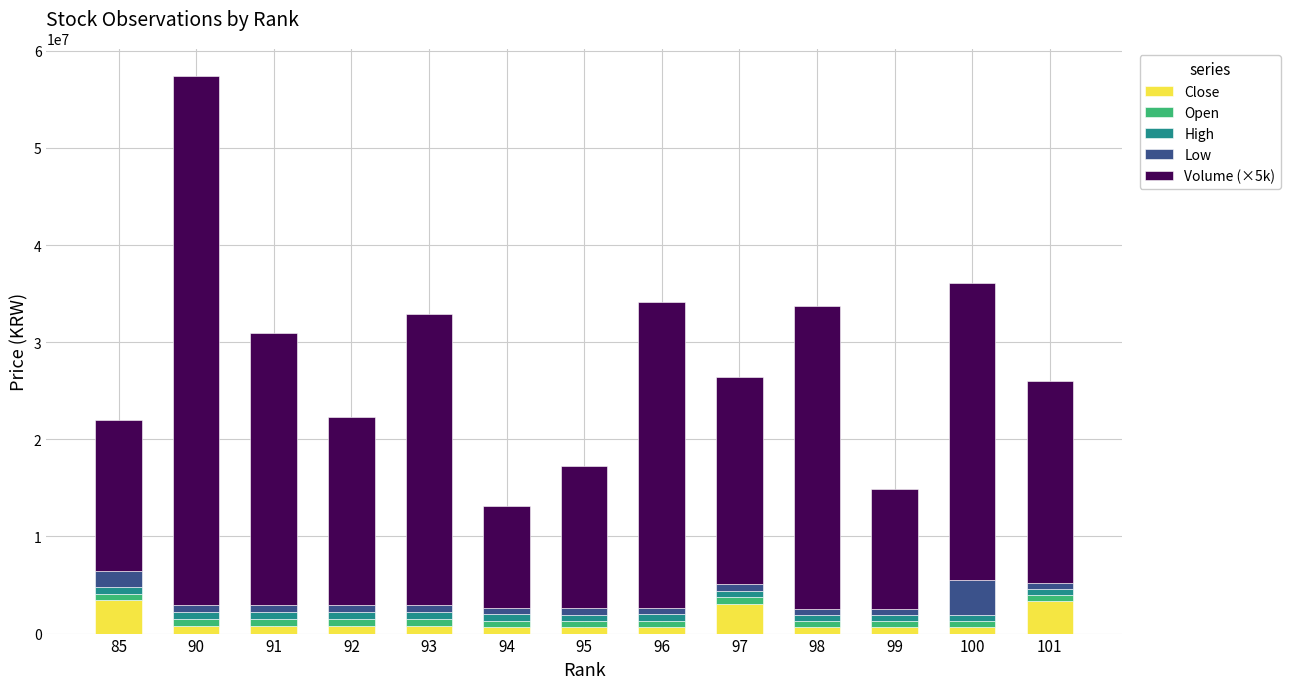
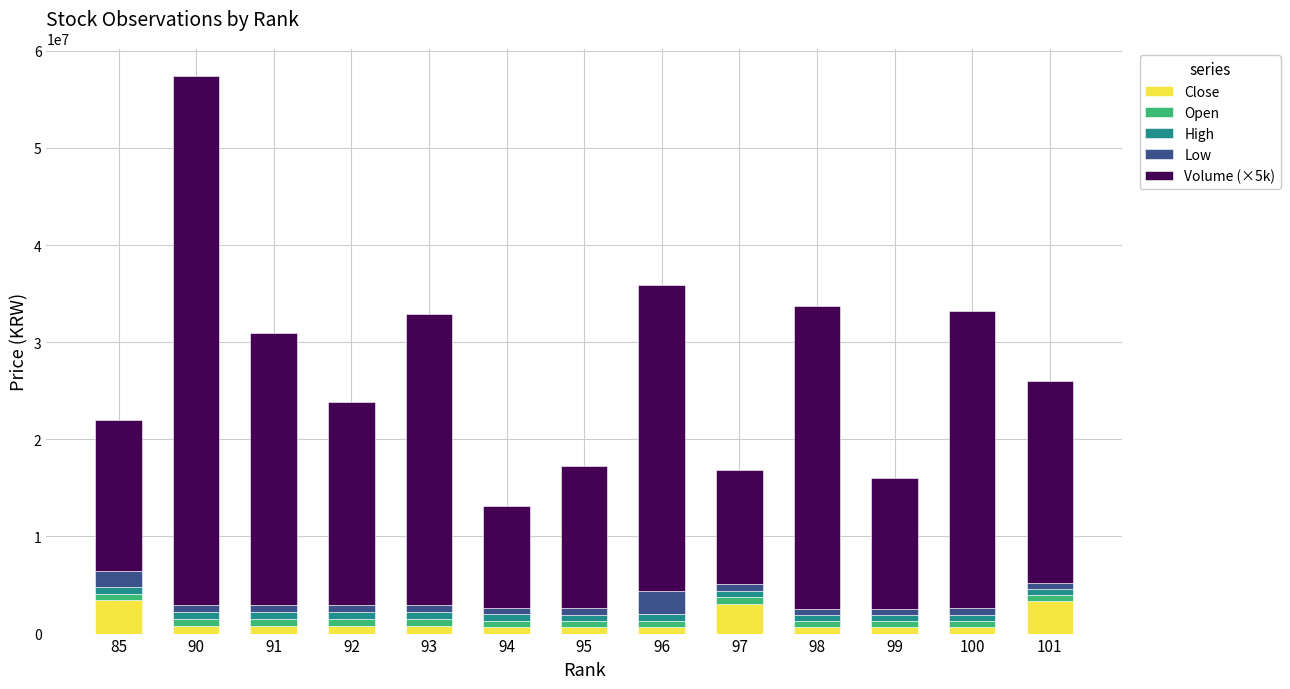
  {
    "Close": {
      "85": 3000000,
      "90": 1000000,
      "91": 1000000,
      "92": 1000000,
      "93": 1000000,
      "94": 1000000,
      "95": 1000000,
      "96": 1000000,
      "97": 3000000,
      "98": 1000000,
      "99": 1000000,
      "100": 1000000,
      "101": 3000000
    },
    "Low": {
      "85": 2000000,
      "90": 1000000,
      "91": 1000000,
      "92": 1000000,
      "93": 1000000,
      "94": 1000000,
      "95": 1000000,
-     "96": 1000000,
+     "96": 2000000,
      "97": 1000000,
      "98": 1000000,
      "99": 1000000,
-     "100": 4000000,
+     "100": 1000000,
      "101": 1000000
    },
    "Volume (×5k)": {
      "85": 15000000,
      "90": 54000000,
      "91": 28000000,
-     "92": 19000000,
+     "92": 21000000,
      "93": 30000000,
      "94": 11000000,
      "95": 15000000,
      "96": 32000000,
-     "97": 21000000,
+     "97": 12000000,
      "98": 31000000,
-     "99": 12000000,
+     "99": 13000000,
      "100": 31000000,
      "101": 21000000
    }
  }
